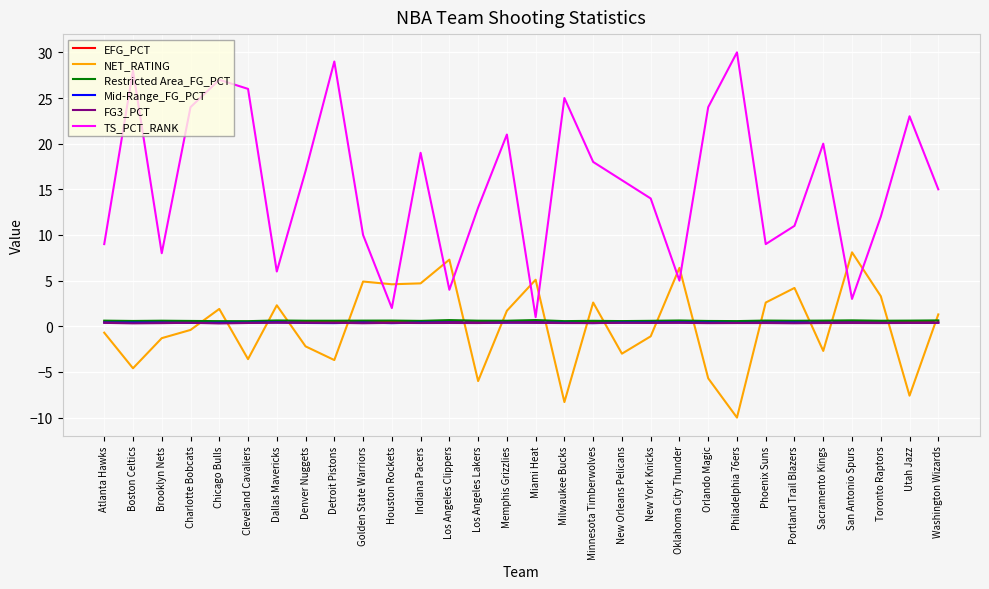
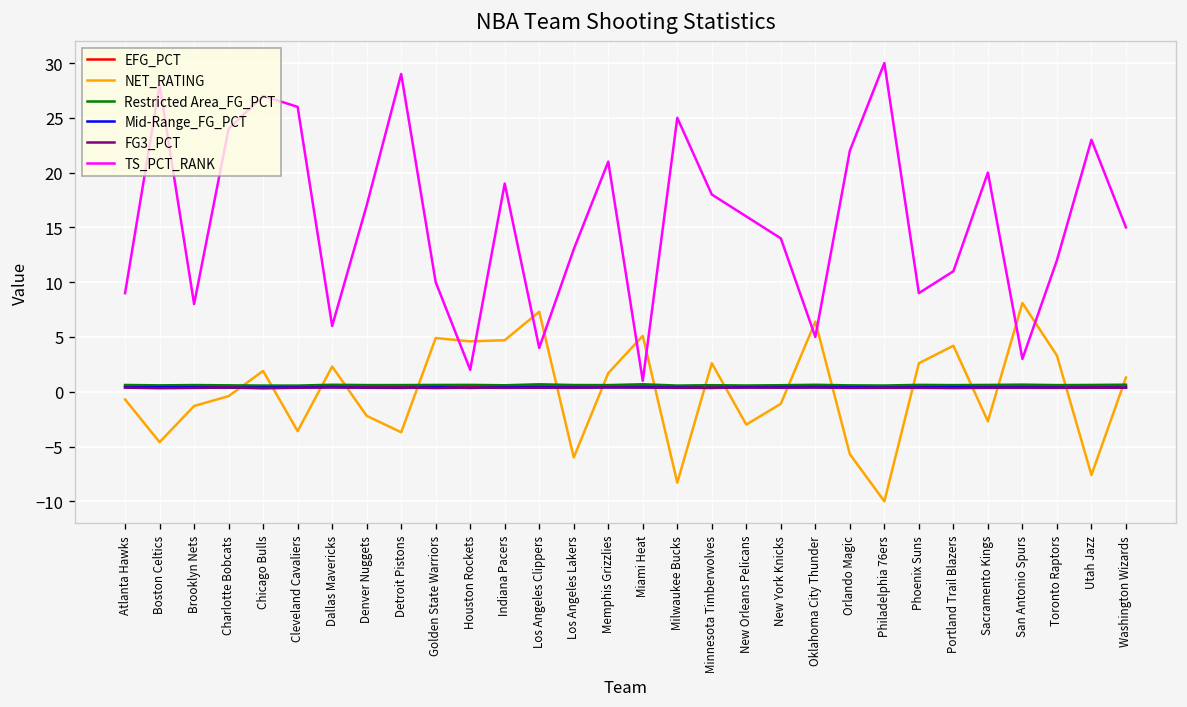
  {
    "NET_RATING": {
      "Atlanta Hawks": -1,
      "Boston Celtics": -5,
      "Brooklyn Nets": -1,
      "Charlotte Bobcats": 0,
      "Chicago Bulls": 2,
      "Cleveland Cavaliers": -4,
      "Dallas Mavericks": 2,
      "Denver Nuggets": -2,
      "Detroit Pistons": -4,
      "Golden State Warriors": 5,
      "Houston Rockets": 5,
      "Indiana Pacers": 5,
      "Los Angeles Clippers": 7,
      "Los Angeles Lakers": -6,
      "Memphis Grizzlies": 2,
      "Miami Heat": 5,
      "Milwaukee Bucks": -8,
      "Minnesota Timberwolves": 3,
      "New Orleans Pelicans": -3,
      "New York Knicks": -1,
      "Oklahoma City Thunder": 6,
      "Orlando Magic": -6,
      "Philadelphia 76ers": -10,
      "Phoenix Suns": 3,
      "Portland Trail Blazers": 4,
      "Sacramento Kings": -3,
      "San Antonio Spurs": 8,
      "Toronto Raptors": 3,
      "Utah Jazz": -8,
      "Washington Wizards": 1
    },
    "TS_PCT_RANK": {
      "Atlanta Hawks": 9,
      "Brooklyn Nets": 8,
      "Cleveland Cavaliers": 26,
      "Dallas Mavericks": 6,
      "Denver Nuggets": 17,
      "Detroit Pistons": 29,
      "Golden State Warriors": 10,
      "Houston Rockets": 2,
      "Indiana Pacers": 19,
      "Los Angeles Clippers": 4,
      "Los Angeles Lakers": 13,
      "Memphis Grizzlies": 21,
      "Miami Heat": 1,
      "Milwaukee Bucks": 25,
      "Minnesota Timberwolves": 18,
      "New Orleans Pelicans": 16,
      "New York Knicks": 14,
      "Oklahoma City Thunder": 5,
-     "Orlando Magic": 24,
+     "Orlando Magic": 22,
      "Philadelphia 76ers": 30,
      "Phoenix Suns": 9,
      "Portland Trail Blazers": 11,
      "Sacramento Kings": 20,
      "San Antonio Spurs": 3,
      "Toronto Raptors": 12,
      "Utah Jazz": 23,
      "Washington Wizards": 15
    }
  }
